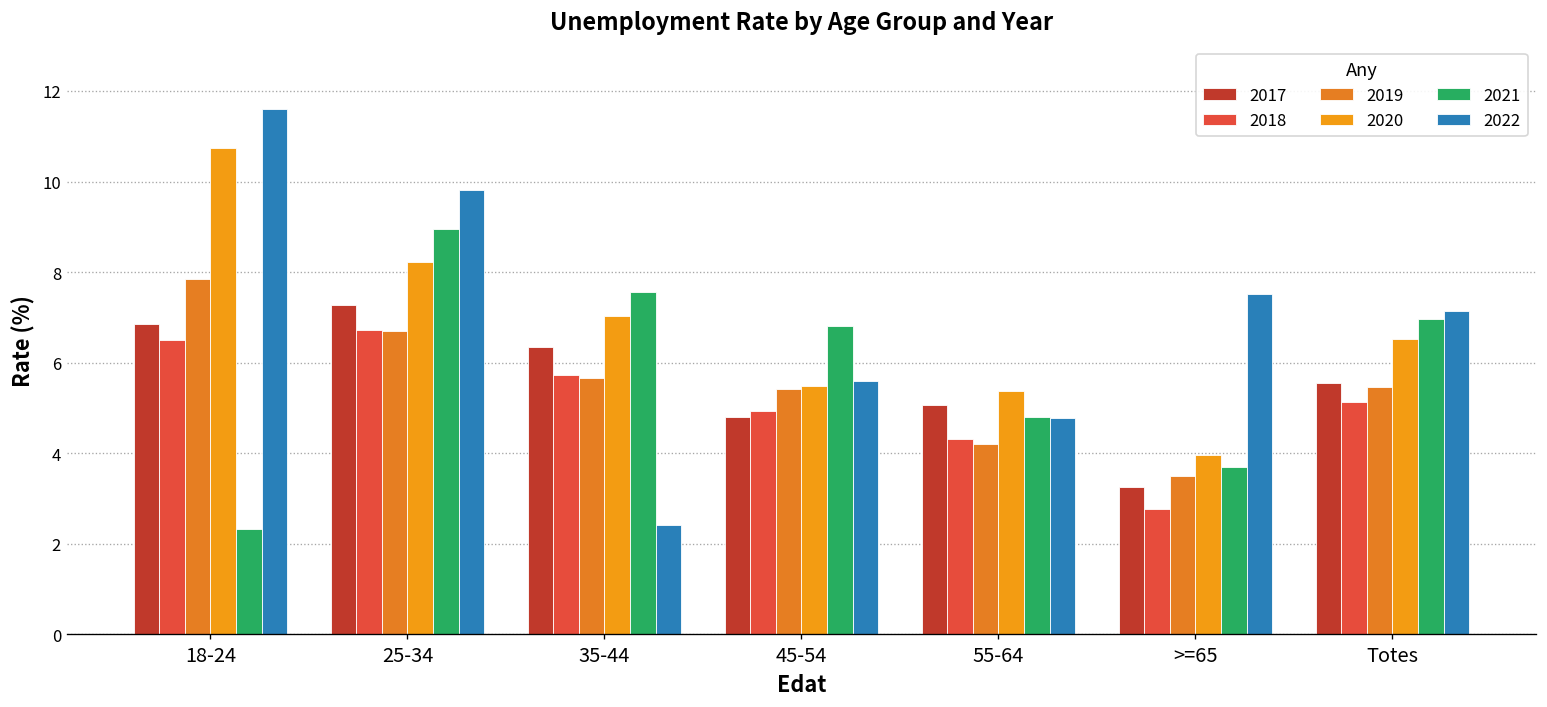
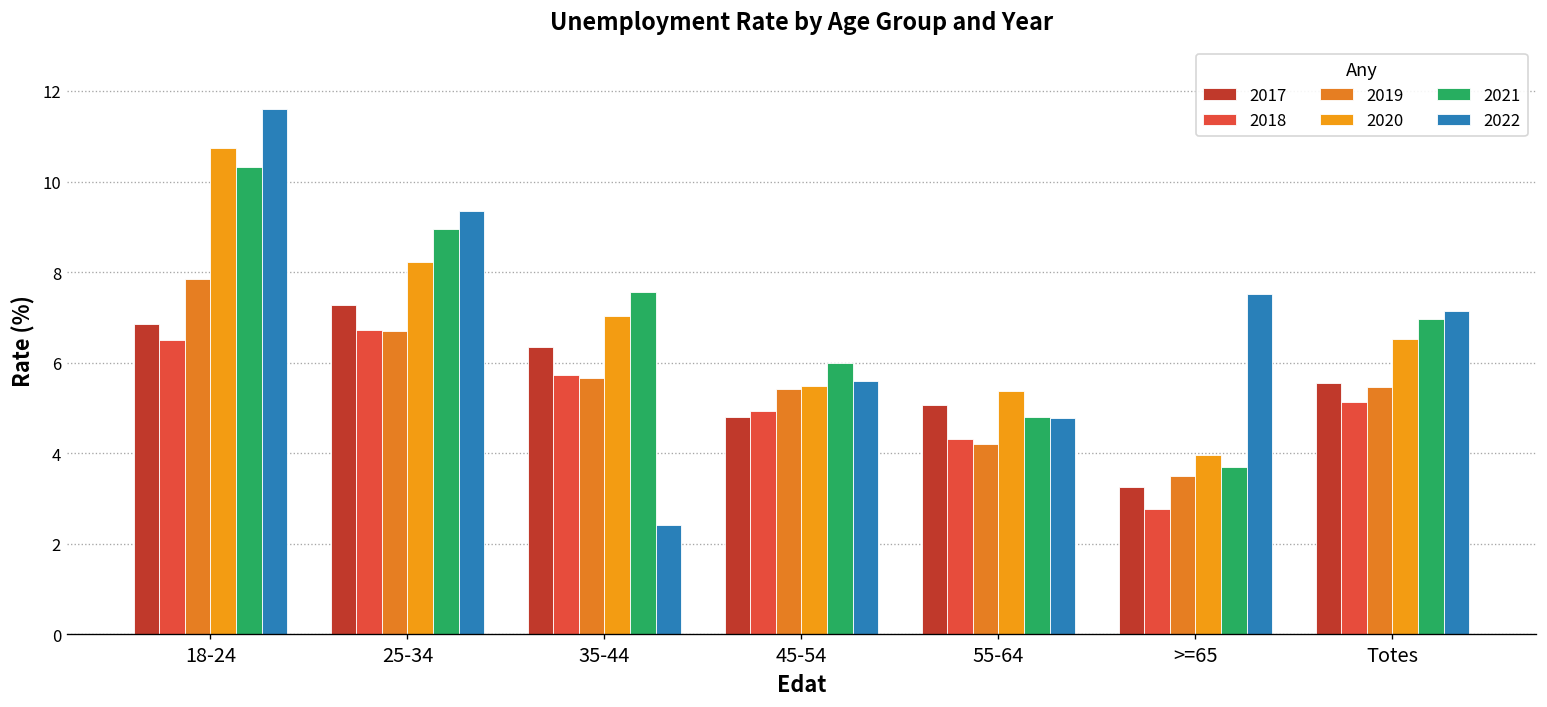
  {
    "2021": {
-     "18-24": 2.3,
+     "18-24": 10.3,
      "25-34": 9.0,
      "35-44": 7.6,
-     "45-54": 6.8,
+     "45-54": 6.0,
      "55-64": 4.8,
      ">=65": 3.7,
      "Totes": 7.0
    },
    "2022": {
      "18-24": 11.6,
-     "25-34": 9.8,
+     "25-34": 9.4,
      "35-44": 2.4,
      "45-54": 5.6,
      "55-64": 4.8,
      ">=65": 7.5,
      "Totes": 7.1
    }
  }
